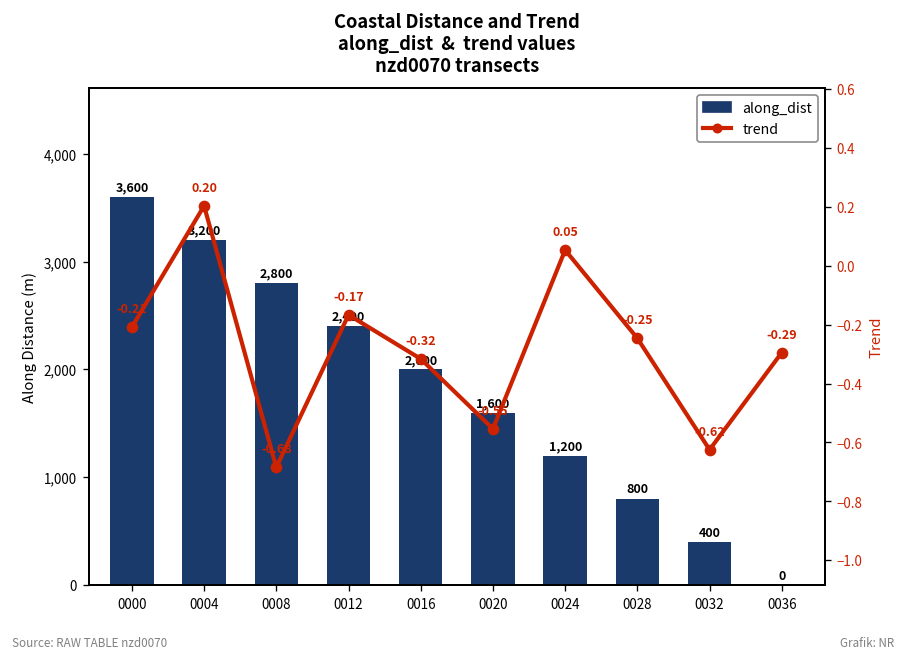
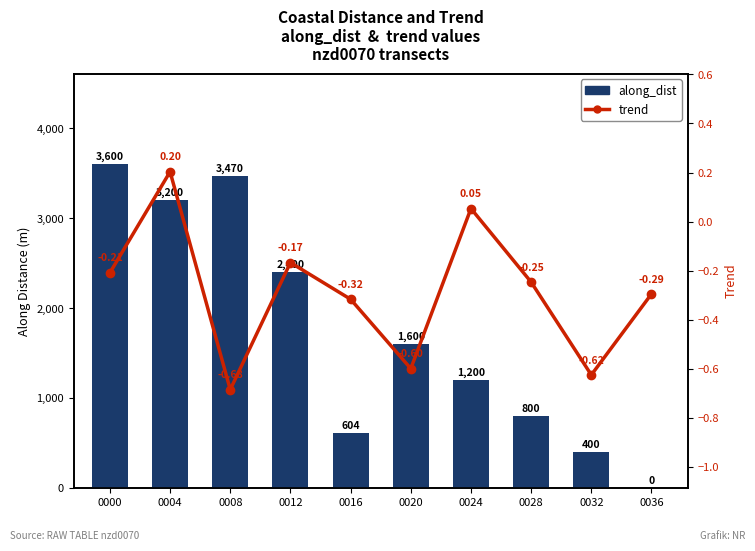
  {
    "along_dist": {
      "0000": "3,600",
      "0004": "3,200",
-     "0008": "2,800",
-     "0016": "2,000",
+     "0008": "3,470",
+     "0016": "604",
      "0024": "1,200",
      "0028": "800",
      "0032": "400",
      "0036": "0"
    },
    "trend": {
      "0000": "-0.21",
      "0004": "0.20",
      "0008": "-0.68",
      "0012": "-0.17",
      "0016": "-0.32",
-     "0020": "-0.55",
+     "0020": "-0.60",
      "0024": "0.05",
      "0028": "-0.25",
      "0032": "-0.62",
      "0036": "-0.29"
    }
  }
